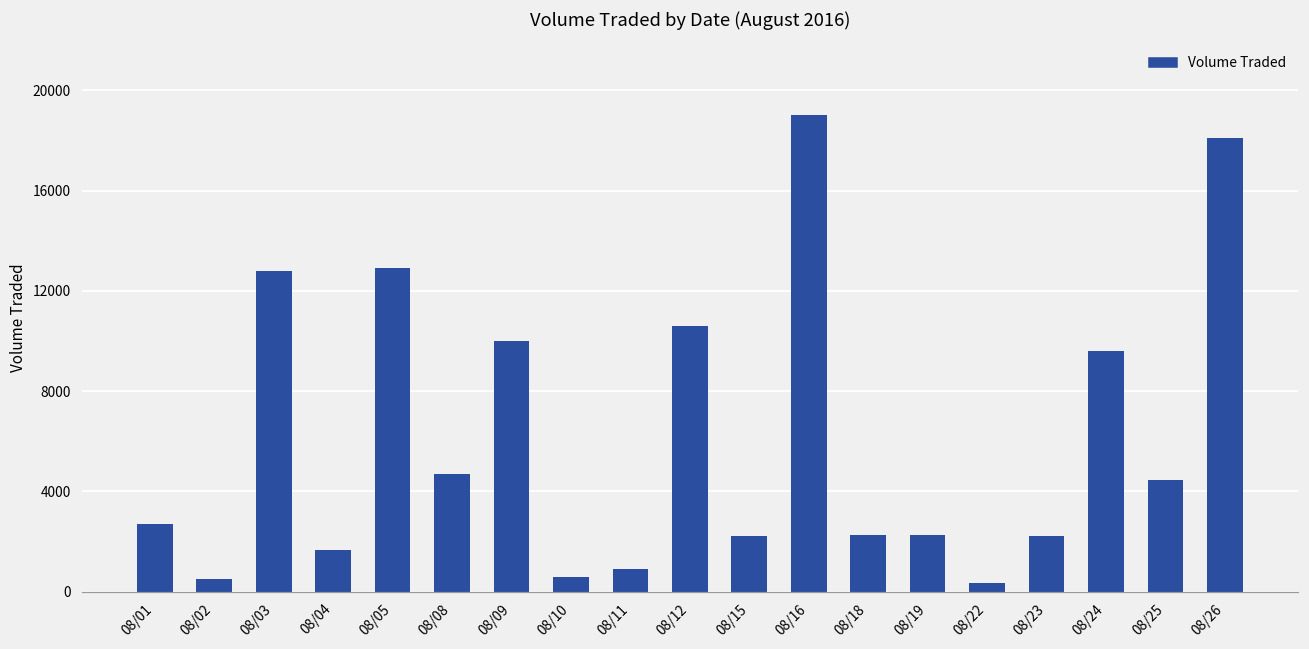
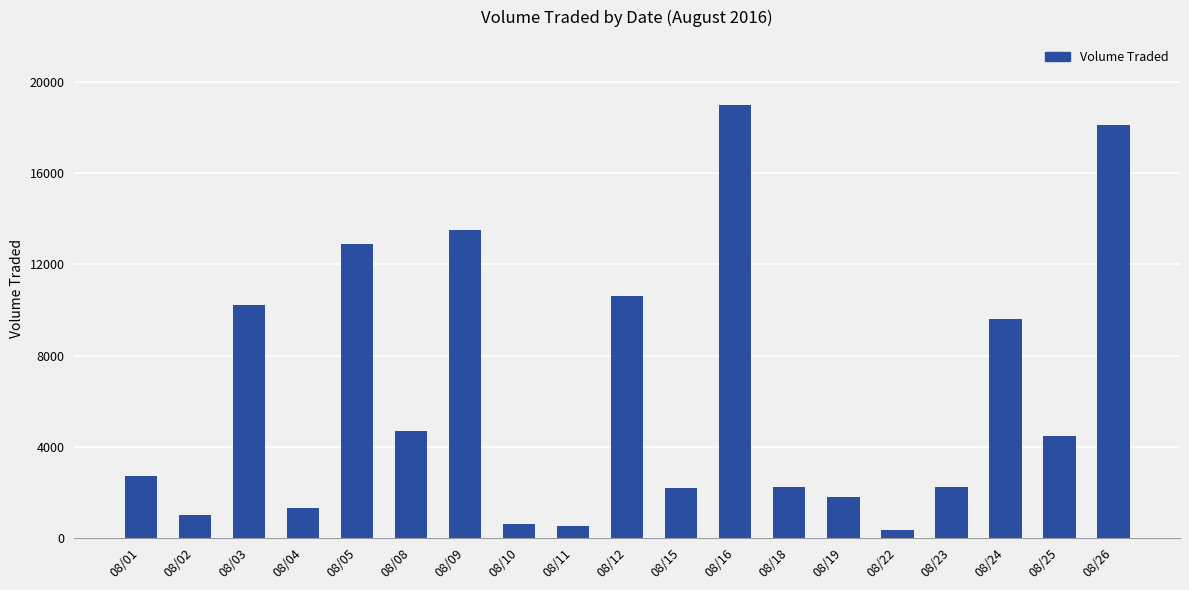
  {
    "08/01": 2700,
-   "08/02": 500,
-   "08/03": 12800,
-   "08/04": 1700,
+   "08/02": 1000,
+   "08/03": 10200,
+   "08/04": 1300,
    "08/05": 12900,
    "08/08": 4700,
-   "08/09": 10000,
+   "08/09": 13500,
    "08/10": 600,
-   "08/11": 900,
+   "08/11": 500,
    "08/12": 10600,
    "08/15": 2200,
    "08/16": 19000,
    "08/18": 2200,
-   "08/19": 2300,
+   "08/19": 1800,
    "08/22": 400,
    "08/23": 2200,
    "08/24": 9600,
    "08/25": 4500,
    "08/26": 18100
  }
